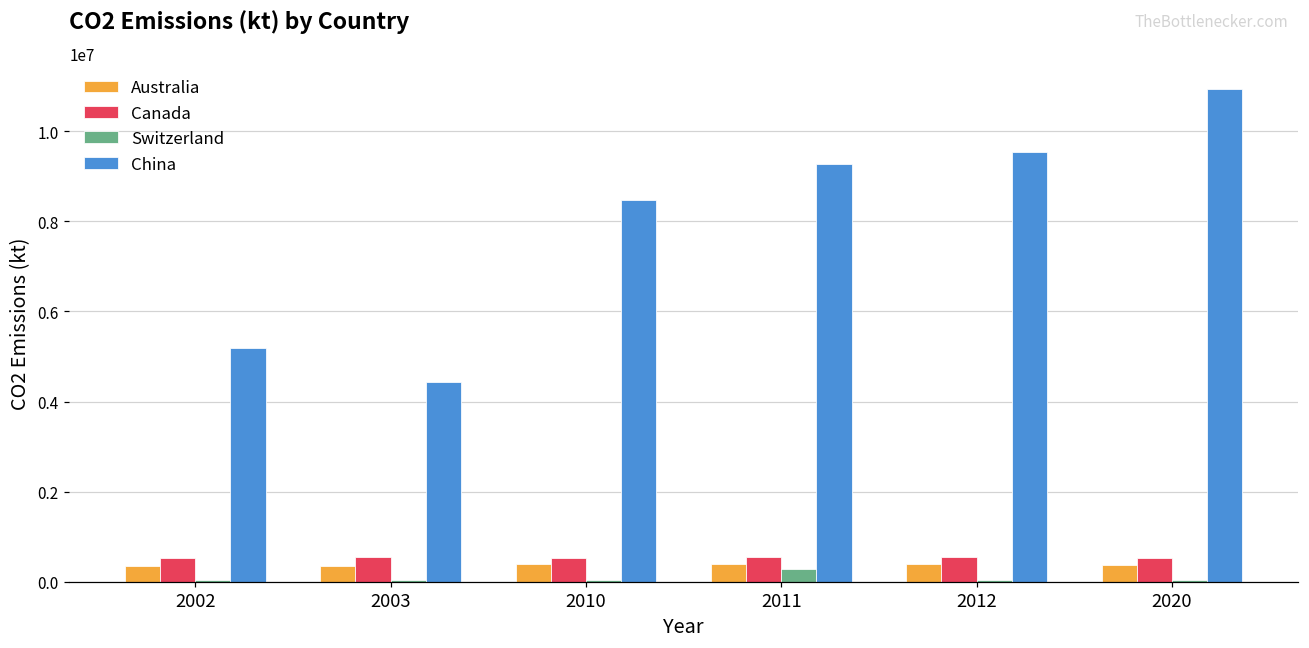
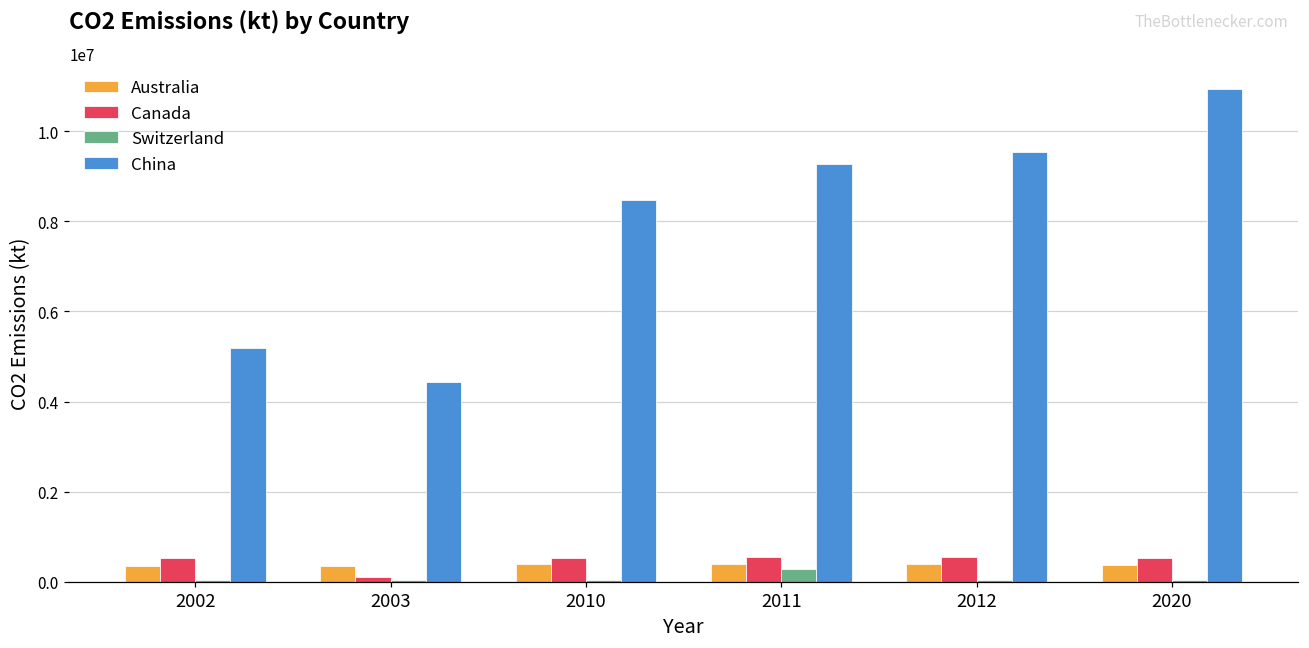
  {
    "Australia": {
      "2002": 400000,
      "2003": 400000,
      "2010": 400000,
      "2011": 400000,
      "2012": 400000,
      "2020": 400000
    },
    "Canada": {
      "2002": 500000,
-     "2003": 500000,
+     "2003": 100000,
      "2010": 500000,
      "2011": 500000,
      "2012": 500000,
      "2020": 500000
    },
    "Switzerland": {
      "2011": 300000
    },
    "China": {
      "2002": 5200000,
      "2003": 4400000,
      "2010": 8500000,
      "2011": 9300000,
      "2012": 9500000,
      "2020": 10900000
    }
  }
